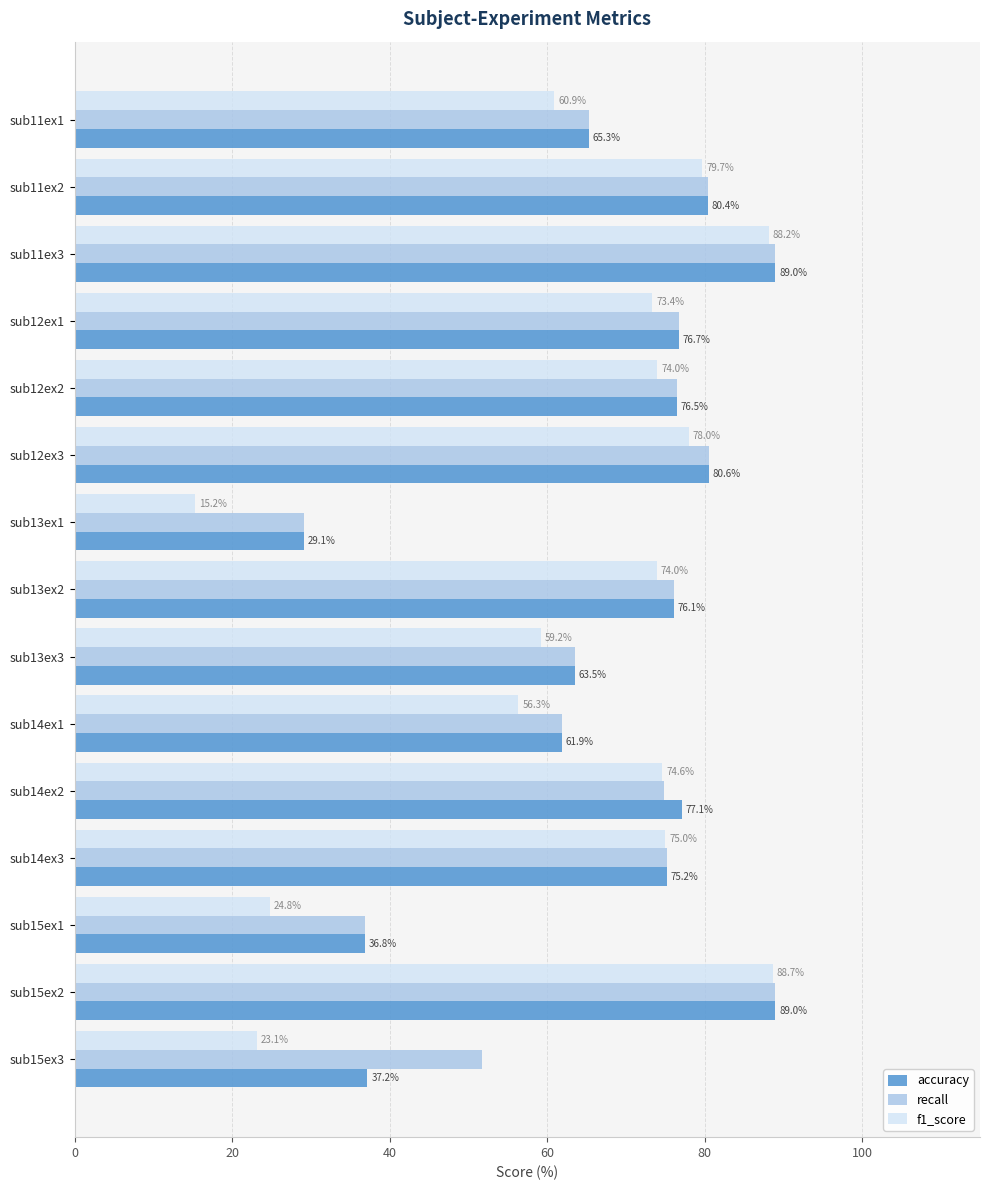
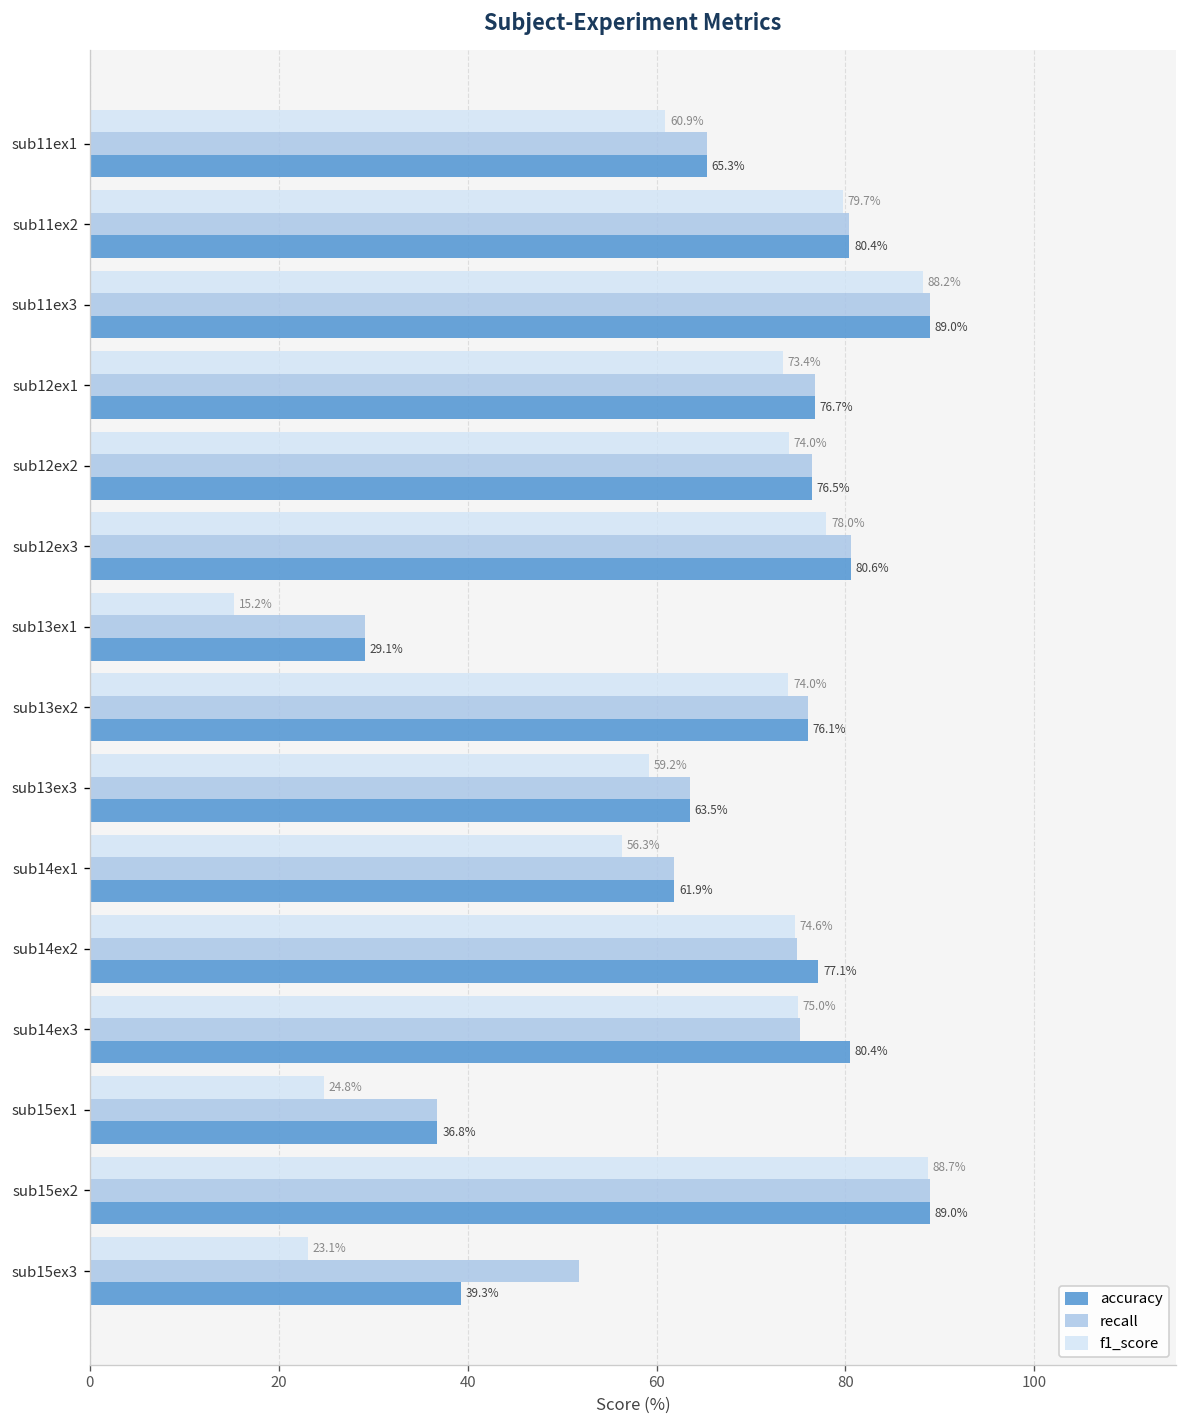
  {
    "accuracy": {
      "sub11ex1": "65.3%",
      "sub11ex2": "80.4%",
      "sub11ex3": "89.0%",
      "sub12ex1": "76.7%",
      "sub12ex2": "76.5%",
      "sub12ex3": "80.6%",
      "sub13ex1": "29.1%",
      "sub13ex2": "76.1%",
      "sub13ex3": "63.5%",
      "sub14ex1": "61.9%",
      "sub14ex2": "77.1%",
-     "sub14ex3": "75.2%",
+     "sub14ex3": "80.4%",
      "sub15ex1": "36.8%",
      "sub15ex2": "89.0%",
-     "sub15ex3": "37.2%"
+     "sub15ex3": "39.3%"
    }
  }
